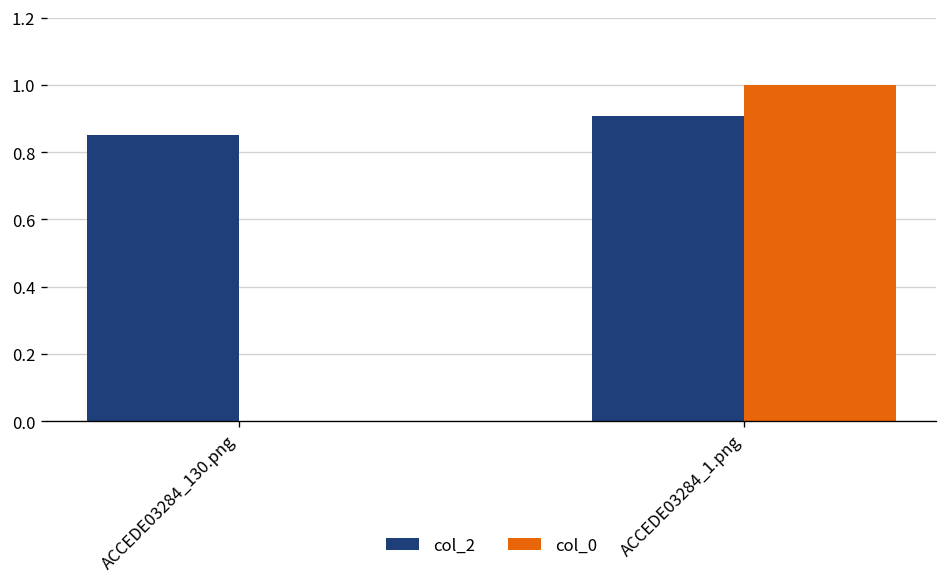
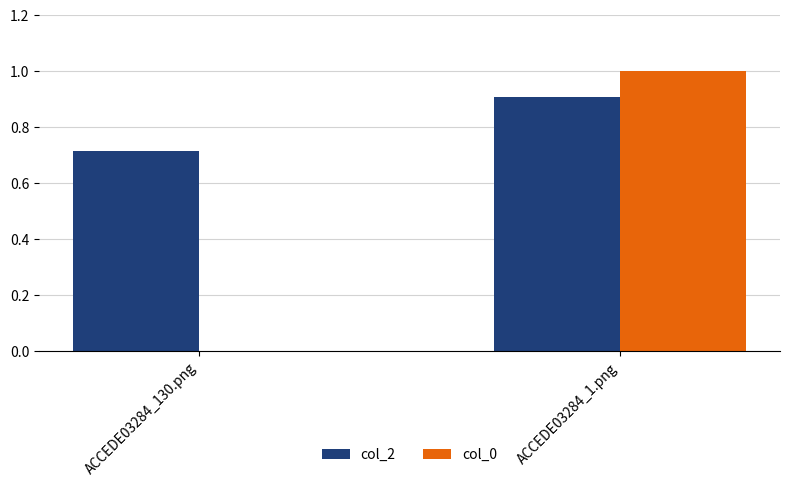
  {
    "col_2": {
-     "ACCEDE03284_130.png": 0.85,
+     "ACCEDE03284_130.png": 0.71,
      "ACCEDE03284_1.png": 0.91
    },
    "col_0": {
      "ACCEDE03284_130.png": 0.00,
      "ACCEDE03284_1.png": 1.00
    }
  }
